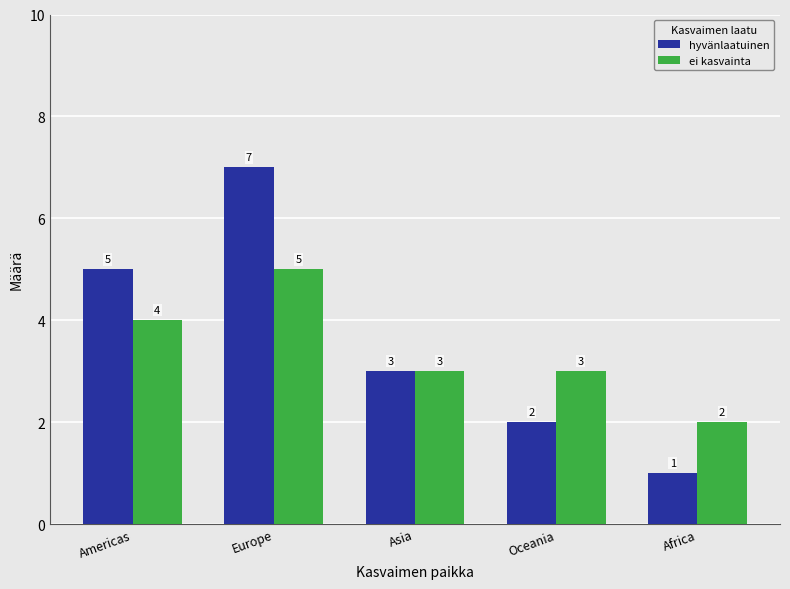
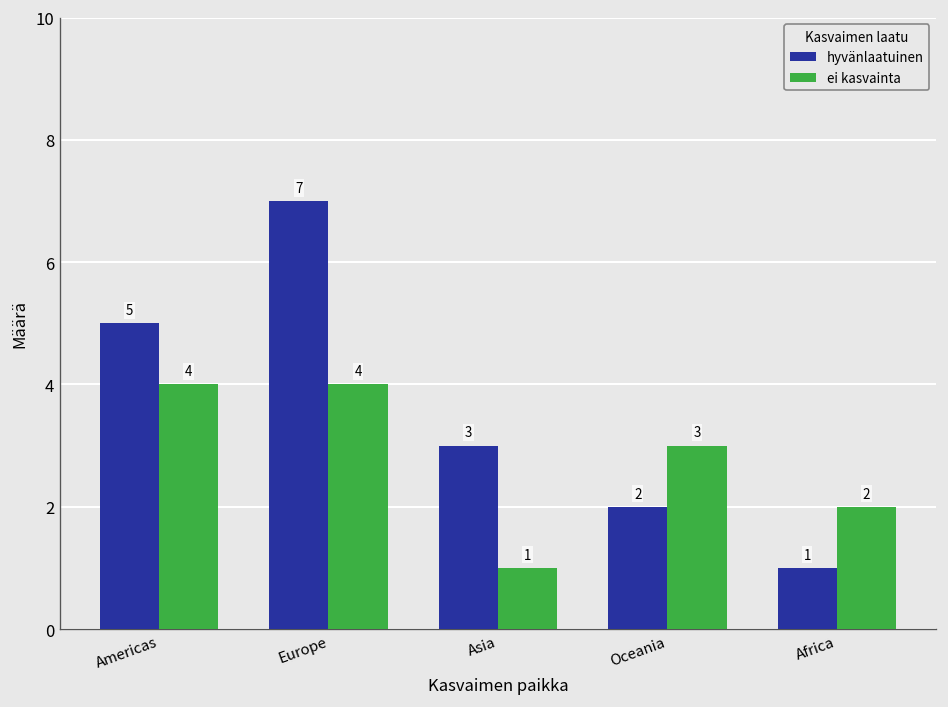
  {
    "ei kasvainta": {
-     "Europe": 5,
-     "Asia": 3
+     "Europe": 4,
+     "Asia": 1
    }
  }
